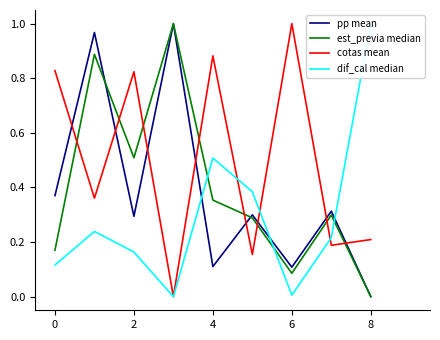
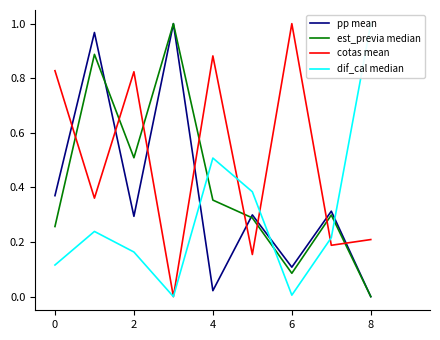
  {
    "pp mean": {
      "0": 0.37,
      "2": 0.29,
-     "4": 0.11,
+     "4": 0.02,
      "6": 0.11
    },
    "est_previa median": {
-     "0": 0.17,
+     "0": 0.26,
      "2": 0.51,
      "4": 0.35,
      "6": 0.09
    },
    "cotas mean": {
      "0": 0.83,
      "2": 0.82,
      "4": 0.88,
      "6": 1.00,
      "8": 0.21
    },
    "dif_cal median": {
      "0": 0.12,
      "2": 0.16,
      "4": 0.51,
      "6": 0.01
    }
  }
